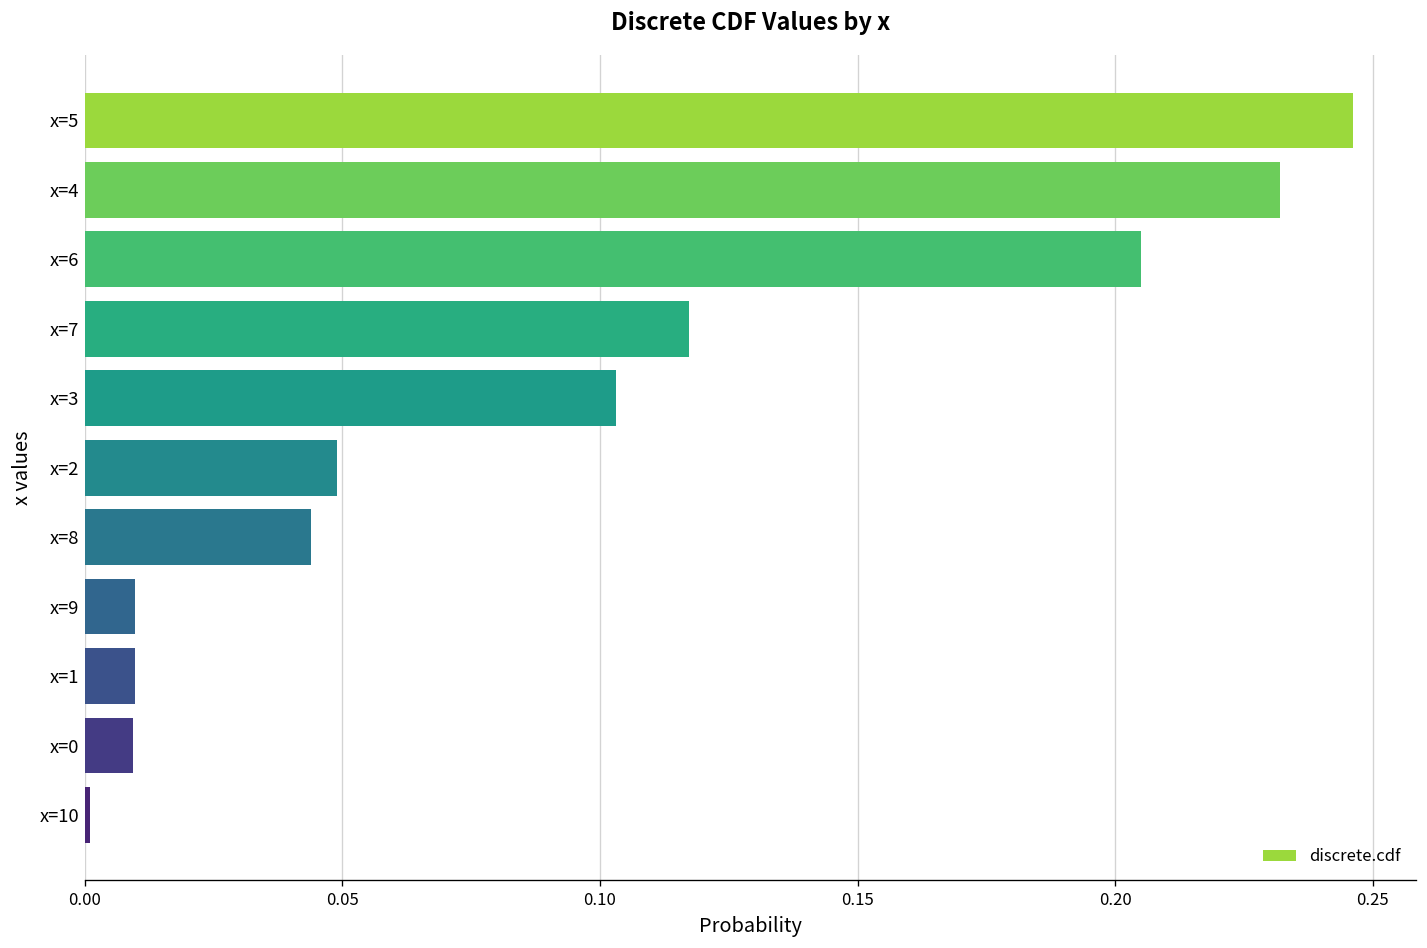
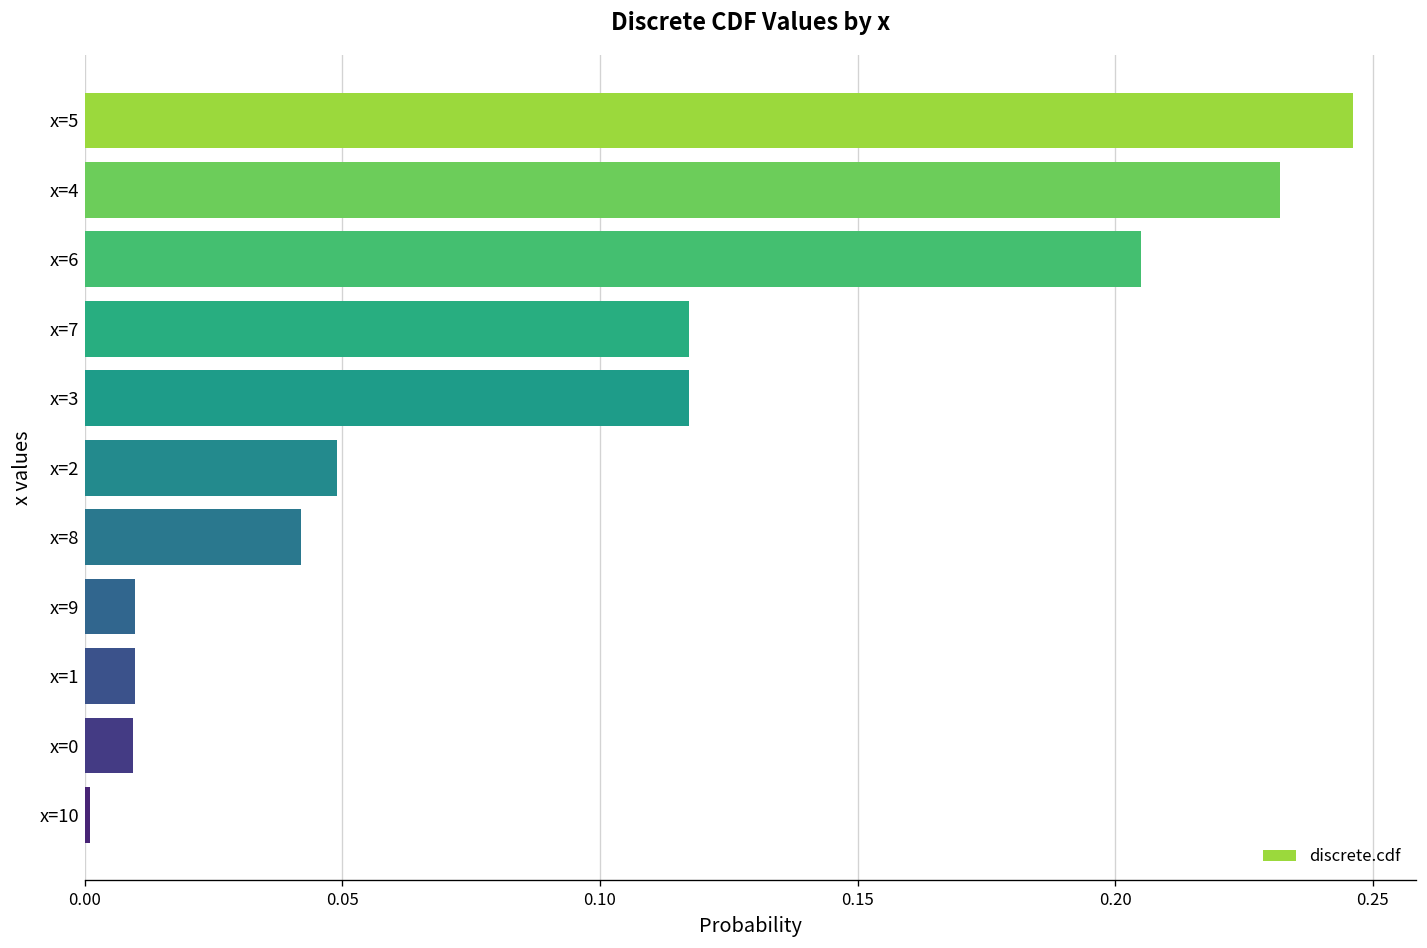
  {
    "x=5": 0.246,
    "x=4": 0.232,
    "x=6": 0.205,
    "x=7": 0.117,
-   "x=3": 0.103,
+   "x=3": 0.117,
    "x=2": 0.049,
-   "x=8": 0.044,
+   "x=8": 0.042,
    "x=9": 0.010,
    "x=1": 0.010,
    "x=0": 0.009,
    "x=10": 0.001
  }
